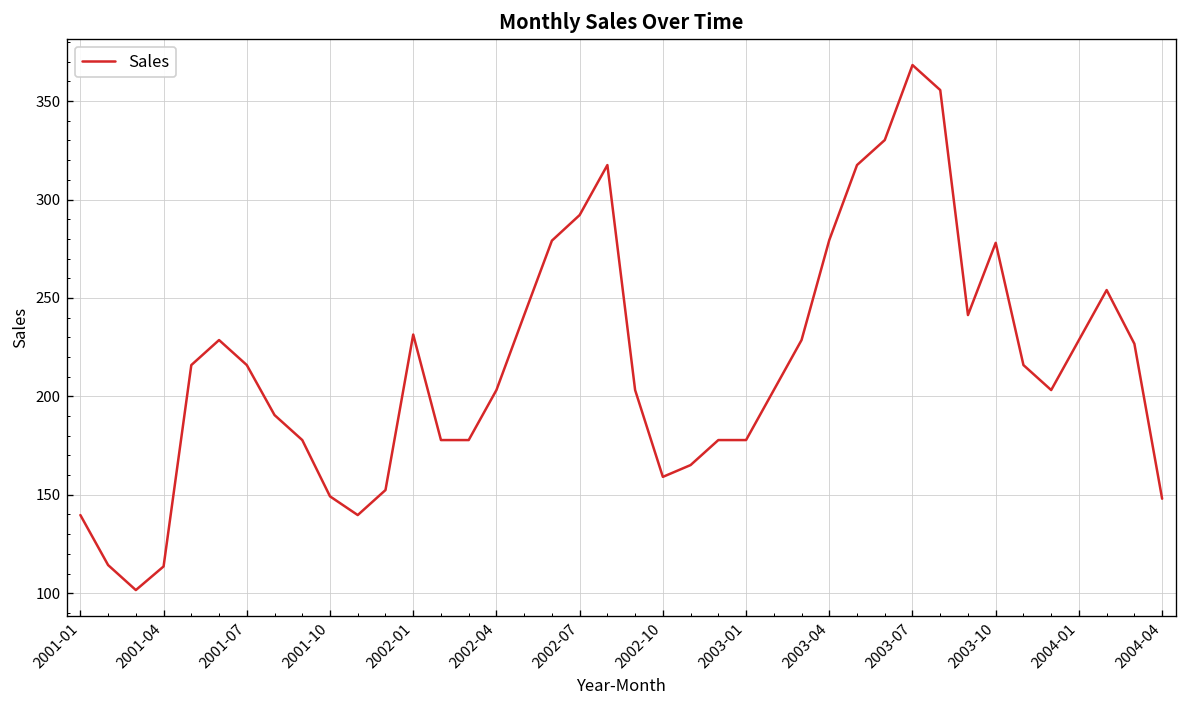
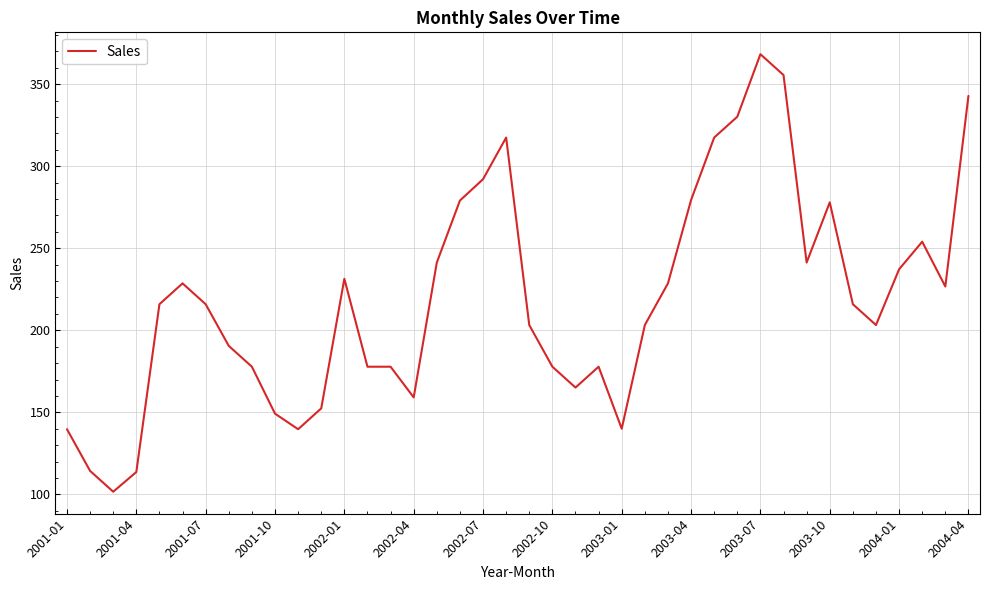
  {
    "2001-01": 140,
    "2001-04": 114,
    "2001-07": 216,
    "2001-10": 149,
    "2002-01": 231,
-   "2002-04": 203,
+   "2002-04": 159,
    "2002-07": 292,
-   "2002-10": 159,
-   "2003-01": 178,
+   "2002-10": 178,
+   "2003-01": 140,
    "2003-04": 279,
    "2003-07": 368,
    "2003-10": 278,
-   "2004-01": 229,
-   "2004-04": 148
+   "2004-01": 237,
+   "2004-04": 343
  }
